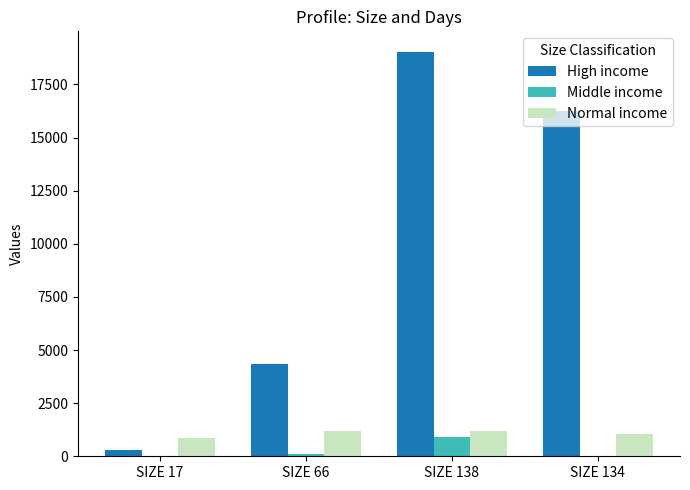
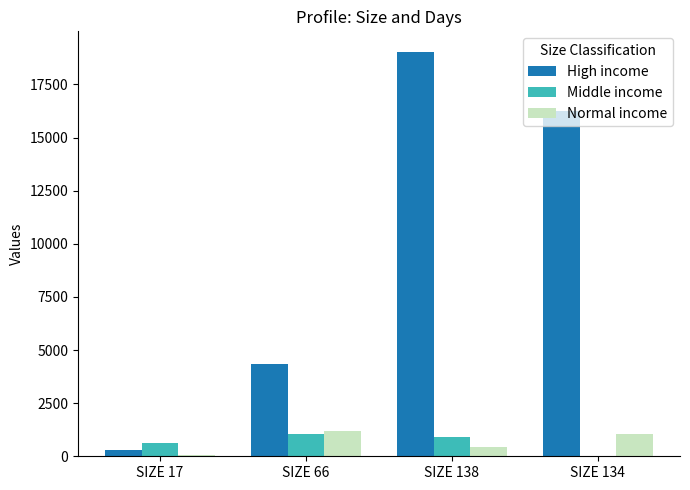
  {
    "High income": {
      "SIZE 17": 300,
      "SIZE 66": 4400,
      "SIZE 138": 19000
    },
    "Middle income": {
-     "SIZE 17": 0,
-     "SIZE 66": 100,
+     "SIZE 17": 600,
+     "SIZE 66": 1100,
      "SIZE 138": 900
    },
    "Normal income": {
-     "SIZE 17": 800,
+     "SIZE 17": 100,
      "SIZE 66": 1200,
-     "SIZE 138": 1200,
+     "SIZE 138": 400,
      "SIZE 134": 1000
    }
  }
